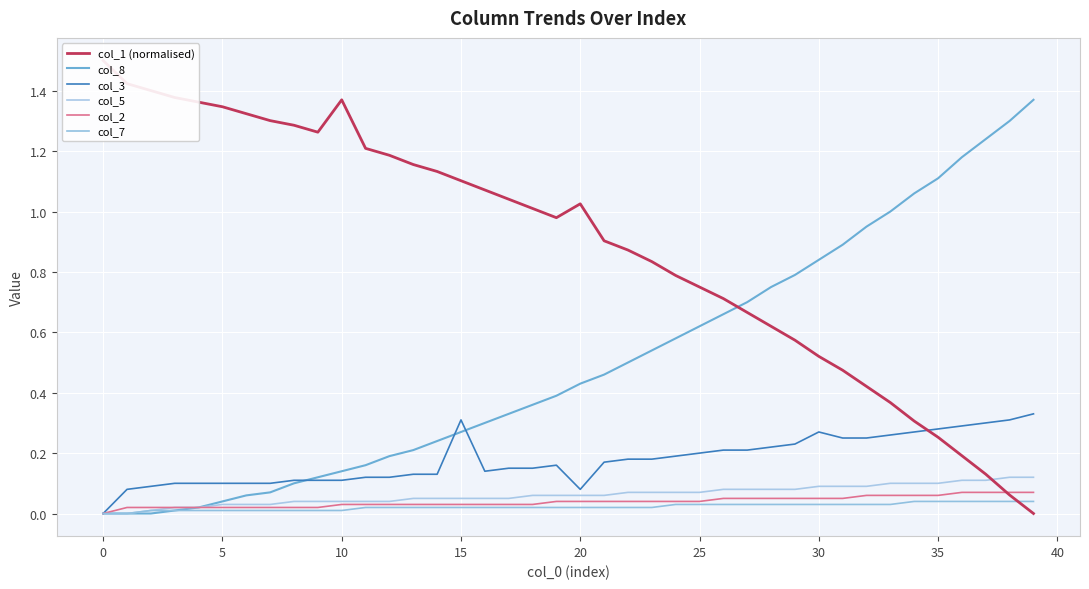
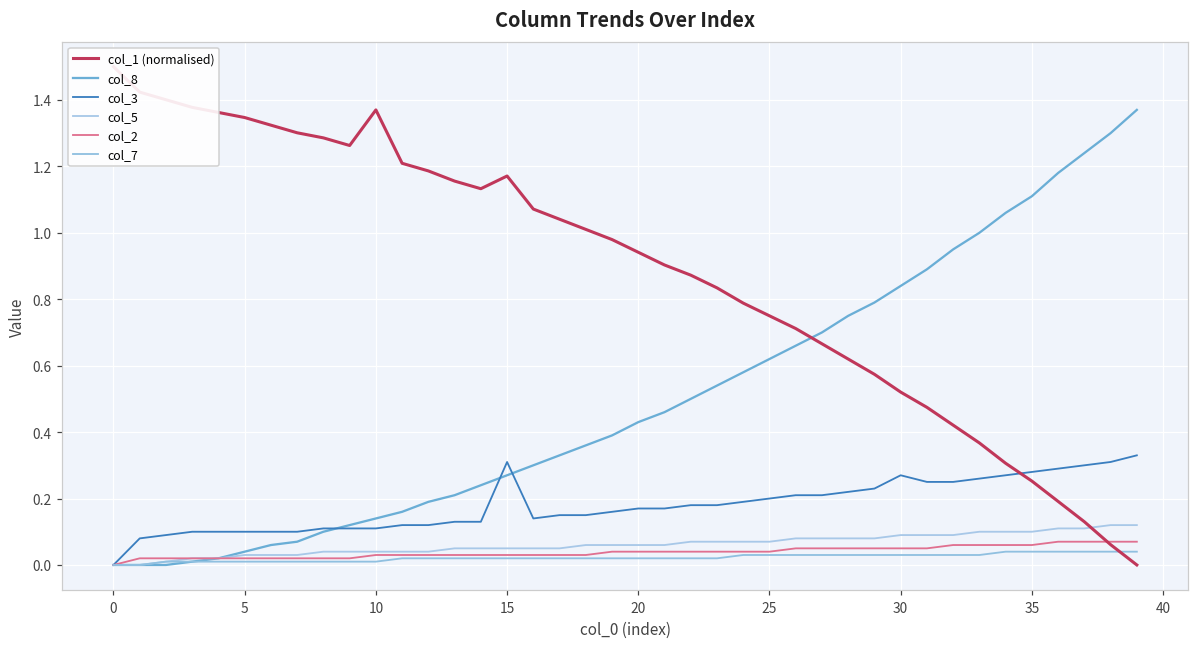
  {
    "col_1 (normalised)": {
      "5": 1.35,
      "10": 1.37,
-     "15": 1.10,
-     "20": 1.03,
+     "15": 1.17,
+     "20": 0.94,
      "25": 0.75,
      "30": 0.52,
      "35": 0.25
    },
    "col_3": {
      "5": 0.10,
      "10": 0.11,
      "15": 0.31,
-     "20": 0.08,
+     "20": 0.17,
      "25": 0.20,
      "30": 0.27,
      "35": 0.28
    },
    "col_2": {
      "5": 0.02,
      "10": 0.03,
      "15": 0.03,
      "20": 0.04,
      "25": 0.04,
      "30": 0.05,
      "35": 0.06
    }
  }
